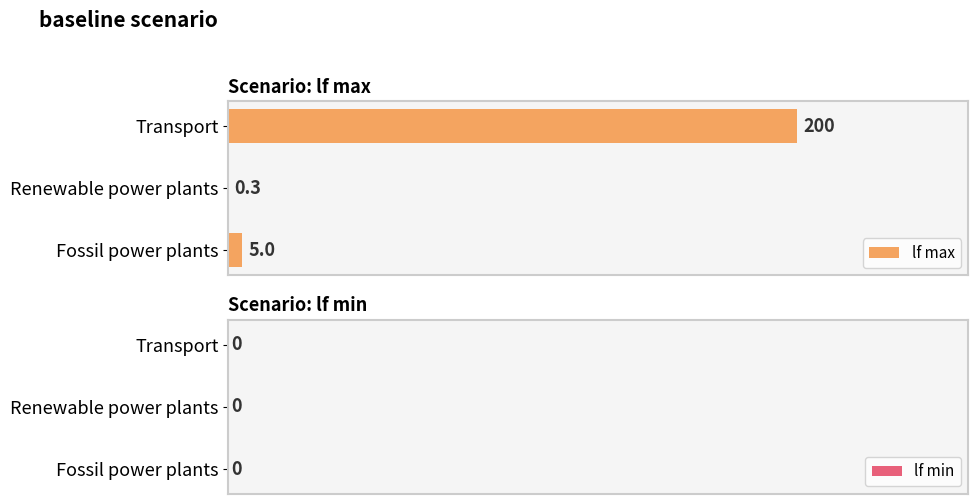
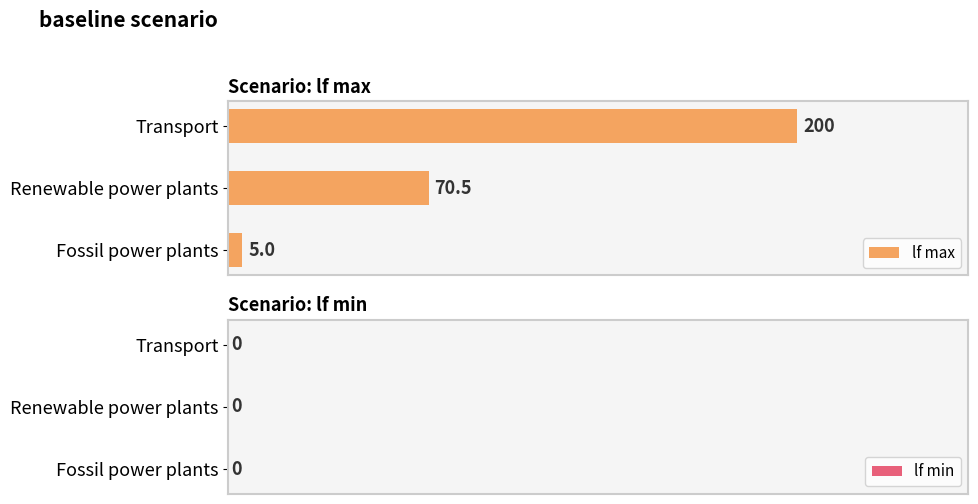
  {
    "Scenario: lf max": {
      "Transport": 200,
-     "Renewable power plants": 0.3,
+     "Renewable power plants": 70.5,
      "Fossil power plants": 5.0
    },
    "Scenario: lf min": {
      "Transport": 0,
      "Renewable power plants": 0,
      "Fossil power plants": 0
    }
  }
